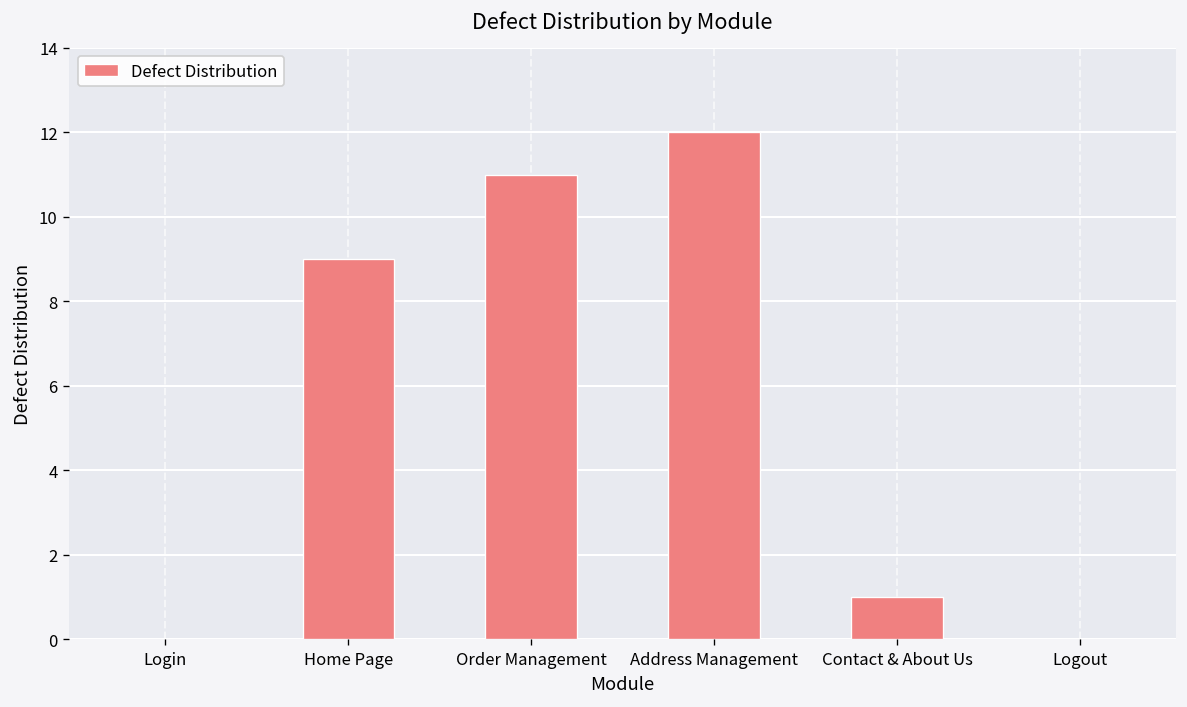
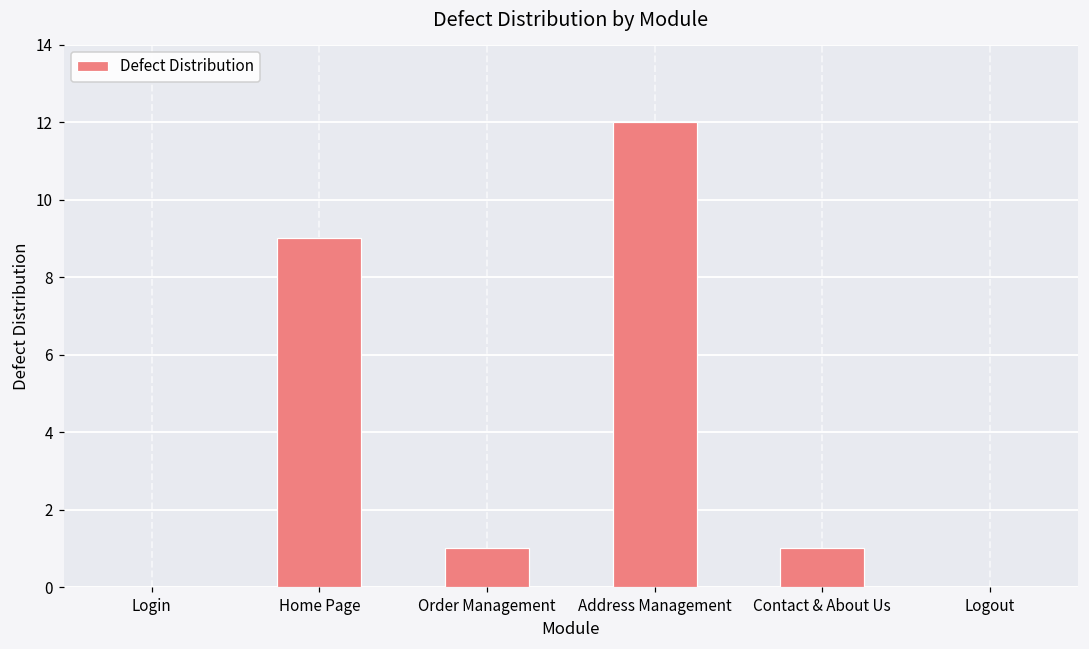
  {
    "Login": 0,
    "Home Page": 9,
-   "Order Management": 11,
+   "Order Management": 1,
    "Address Management": 12,
    "Contact & About Us": 1,
    "Logout": 0
  }
